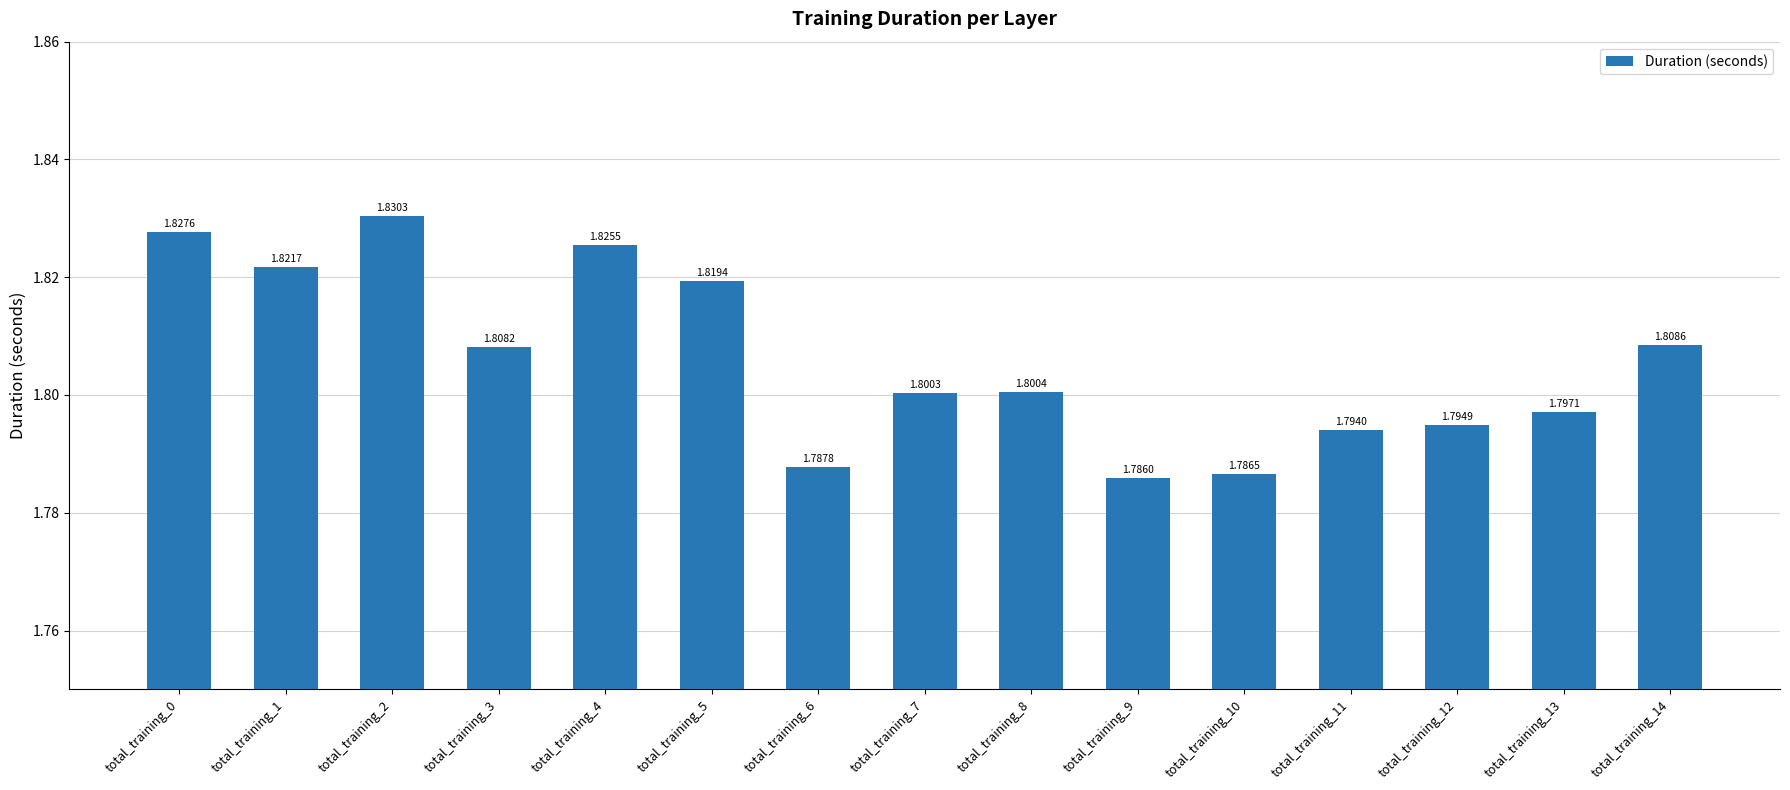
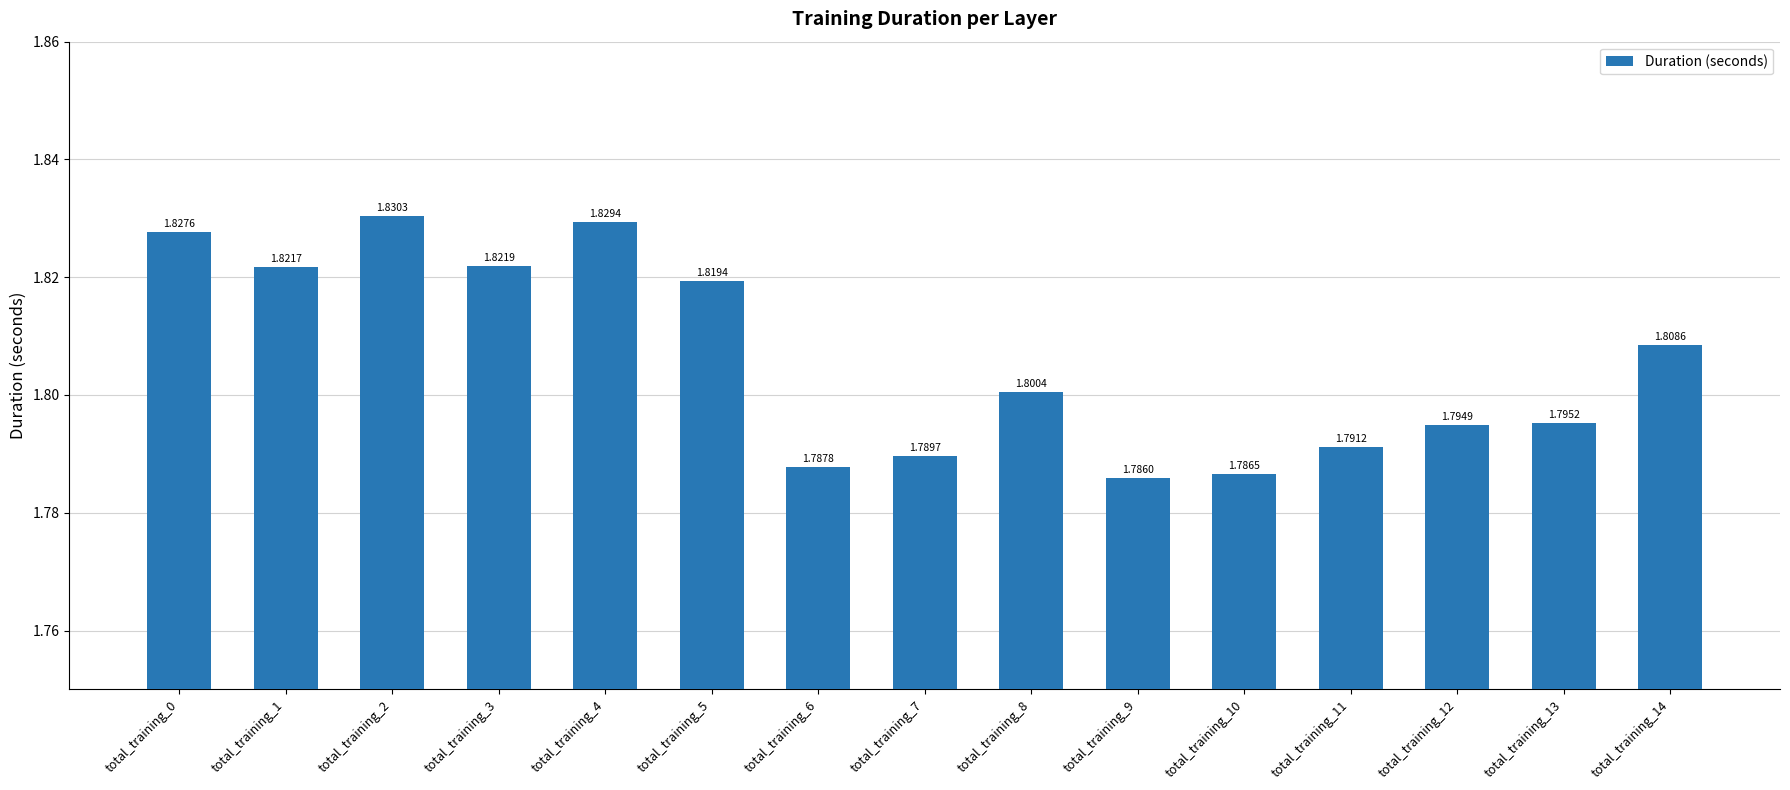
  {
    "total_training_0": 1.8276,
    "total_training_1": 1.8217,
    "total_training_2": 1.8303,
-   "total_training_3": 1.8082,
-   "total_training_4": 1.8255,
+   "total_training_3": 1.8219,
+   "total_training_4": 1.8294,
    "total_training_5": 1.8194,
    "total_training_6": 1.7878,
-   "total_training_7": 1.8003,
+   "total_training_7": 1.7897,
    "total_training_8": 1.8004,
    "total_training_9": 1.7860,
    "total_training_10": 1.7865,
-   "total_training_11": 1.7940,
+   "total_training_11": 1.7912,
    "total_training_12": 1.7949,
-   "total_training_13": 1.7971,
+   "total_training_13": 1.7952,
    "total_training_14": 1.8086
  }
